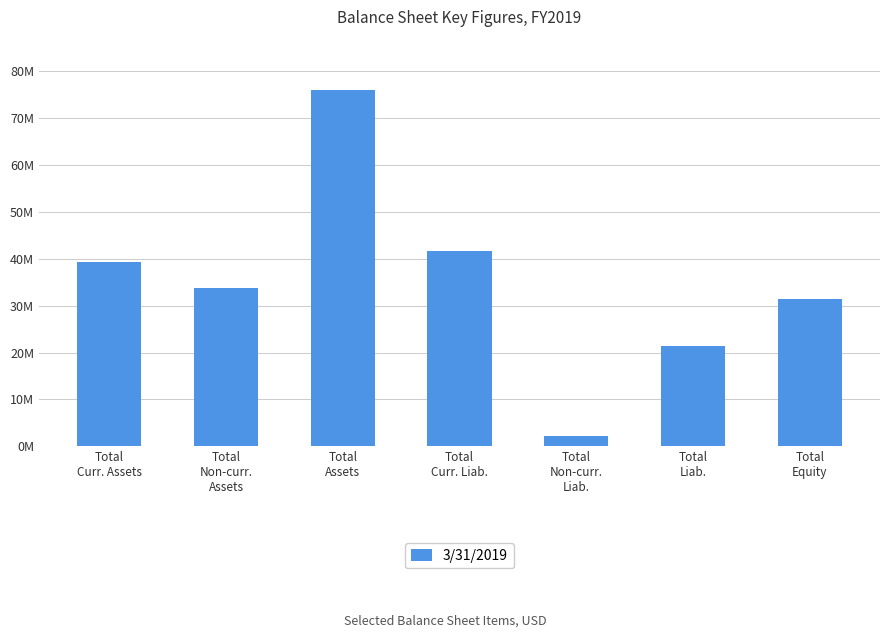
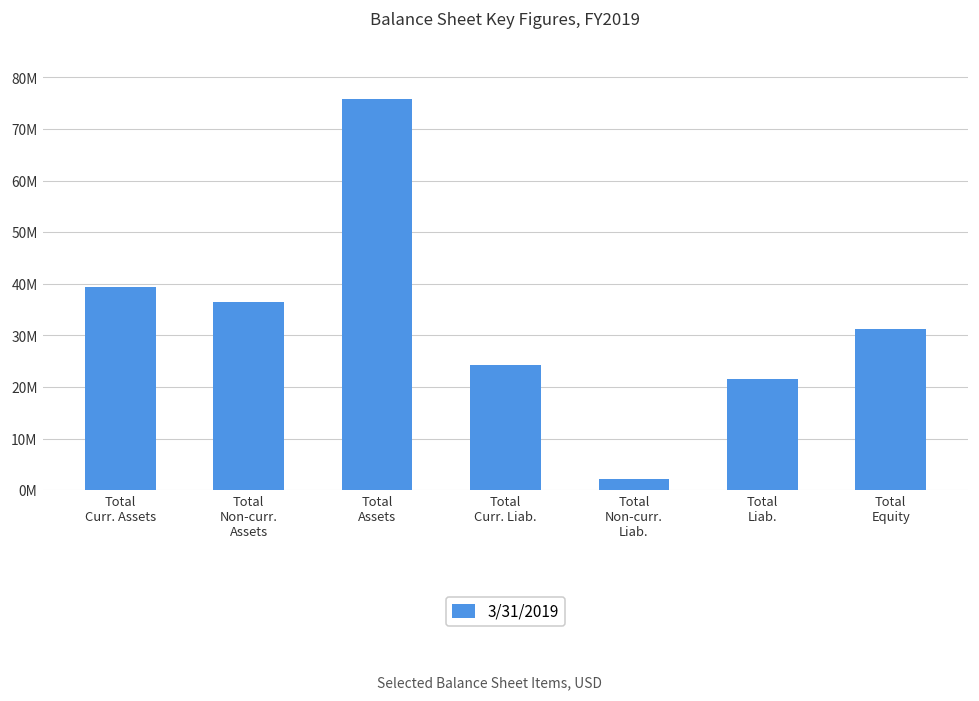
  {
    "Total Curr. Assets": 39000000,
-   "Total Non-curr. Assets": 34000000,
+   "Total Non-curr. Assets": 37000000,
    "Total Assets": 76000000,
-   "Total Curr. Liab.": 42000000,
+   "Total Curr. Liab.": 24000000,
    "Total Non-curr. Liab.": 2000000,
    "Total Liab.": 21000000,
    "Total Equity": 31000000
  }
